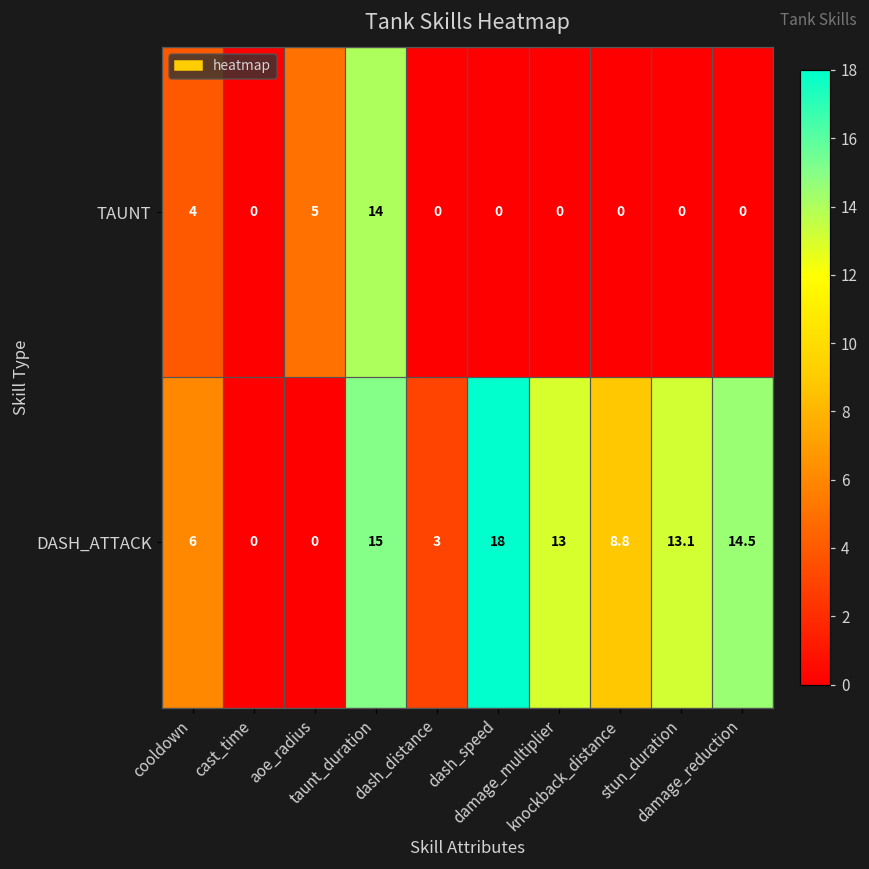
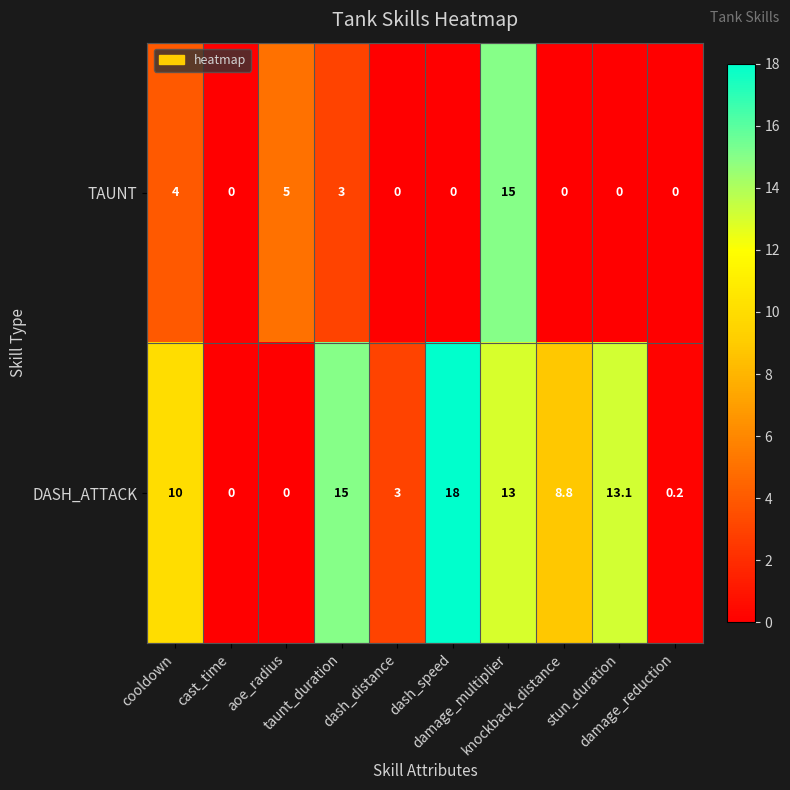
  {
    "TAUNT": {
      "cooldown": 4,
      "cast_time": 0,
      "aoe_radius": 5,
-     "taunt_duration": 14,
+     "taunt_duration": 3,
      "dash_distance": 0,
      "dash_speed": 0,
-     "damage_multiplier": 0,
+     "damage_multiplier": 15,
      "knockback_distance": 0,
      "stun_duration": 0,
      "damage_reduction": 0
    },
    "DASH_ATTACK": {
-     "cooldown": 6,
+     "cooldown": 10,
      "cast_time": 0,
      "aoe_radius": 0,
      "taunt_duration": 15,
      "dash_distance": 3,
      "dash_speed": 18,
      "damage_multiplier": 13,
      "knockback_distance": 8.8,
      "stun_duration": 13.1,
-     "damage_reduction": 14.5
+     "damage_reduction": 0.2
    }
  }
